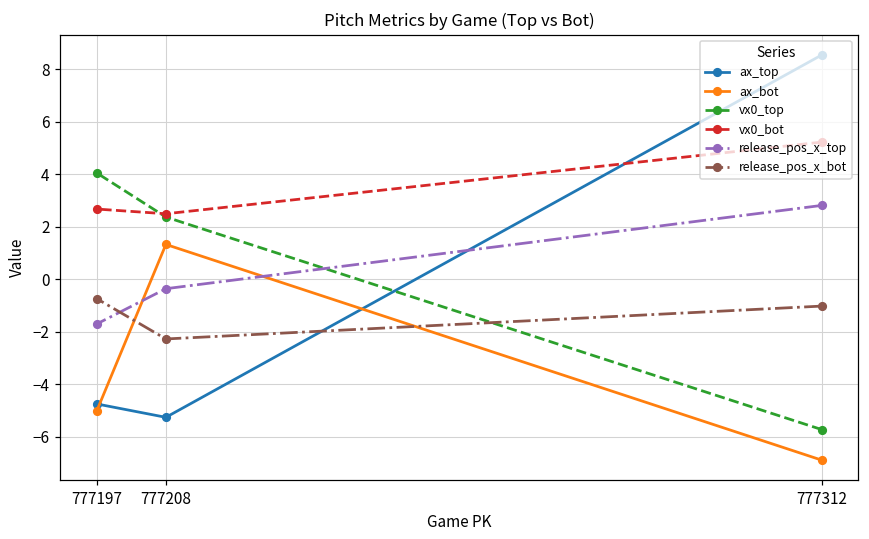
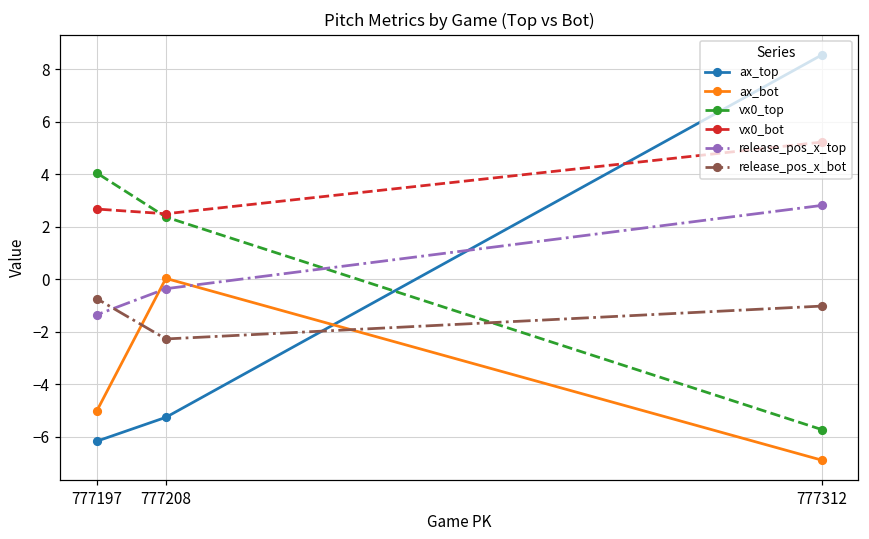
  {
    "ax_top": {
-     "777197": -4.7,
+     "777197": -6.2,
      "777208": -5.3
    },
    "ax_bot": {
      "777197": -5.0,
-     "777208": 1.3,
+     "777208": 0.0,
      "777312": -6.9
    },
    "vx0_top": {
      "777197": 4.1,
      "777208": 2.4,
      "777312": -5.7
    },
    "vx0_bot": {
      "777197": 2.7,
      "777208": 2.5
    },
    "release_pos_x_top": {
-     "777197": -1.7,
+     "777197": -1.4,
      "777208": -0.4,
      "777312": 2.8
    },
    "release_pos_x_bot": {
      "777197": -0.7,
      "777208": -2.3,
      "777312": -1.0
    }
  }
